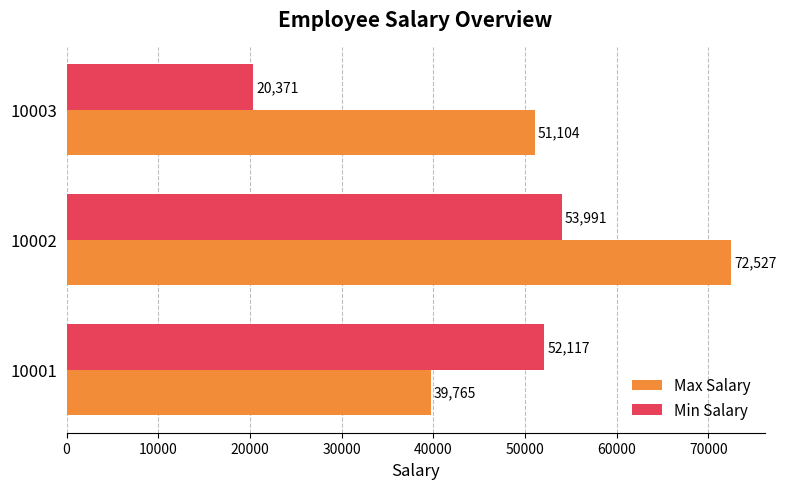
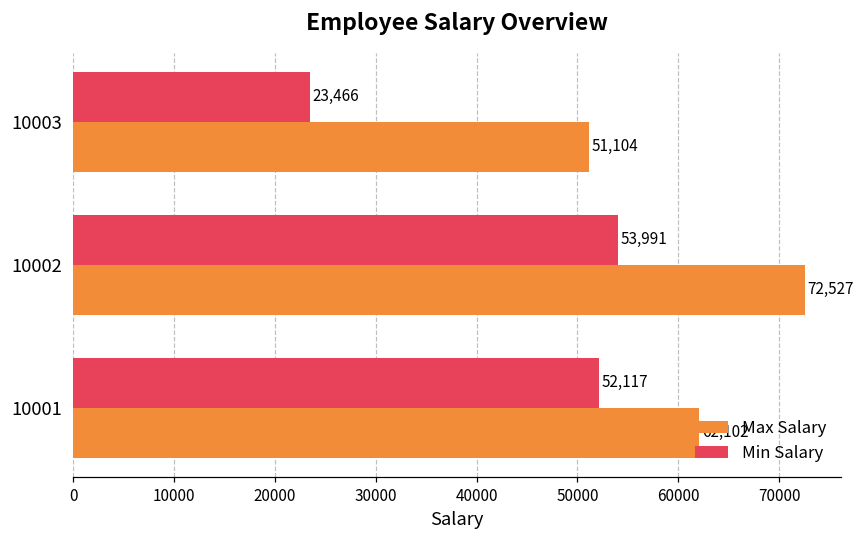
  {
    "Max Salary": {
      "10003": "51,104",
      "10002": "72,527",
-     "10001": "39,765"
+     "10001": "62,102"
    },
    "Min Salary": {
-     "10003": "20,371",
+     "10003": "23,466",
      "10002": "53,991",
      "10001": "52,117"
    }
  }
